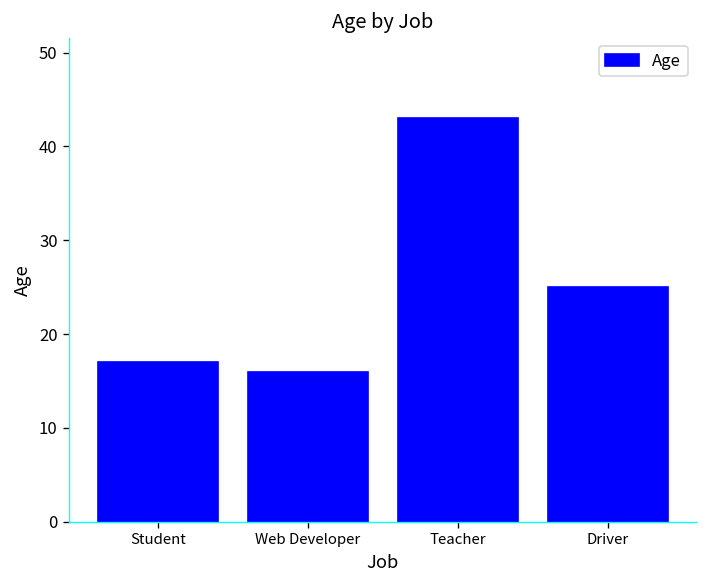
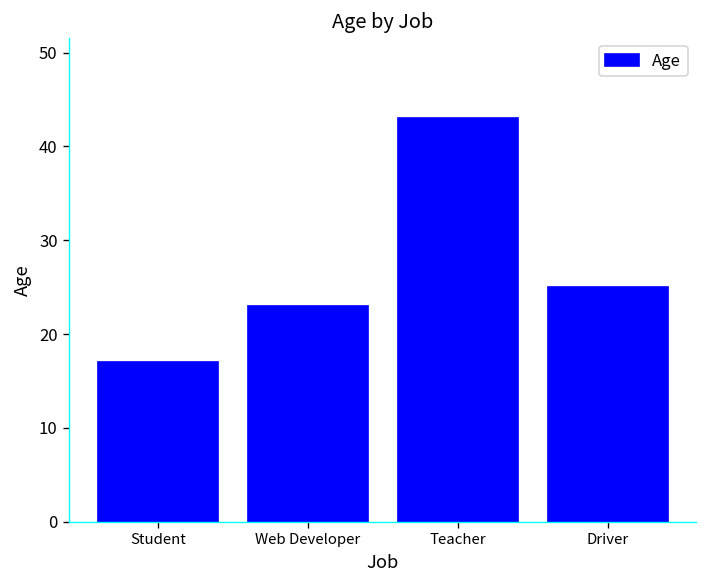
  {
    "Student": 17,
-   "Web Developer": 16,
+   "Web Developer": 23,
    "Teacher": 43,
    "Driver": 25
  }
